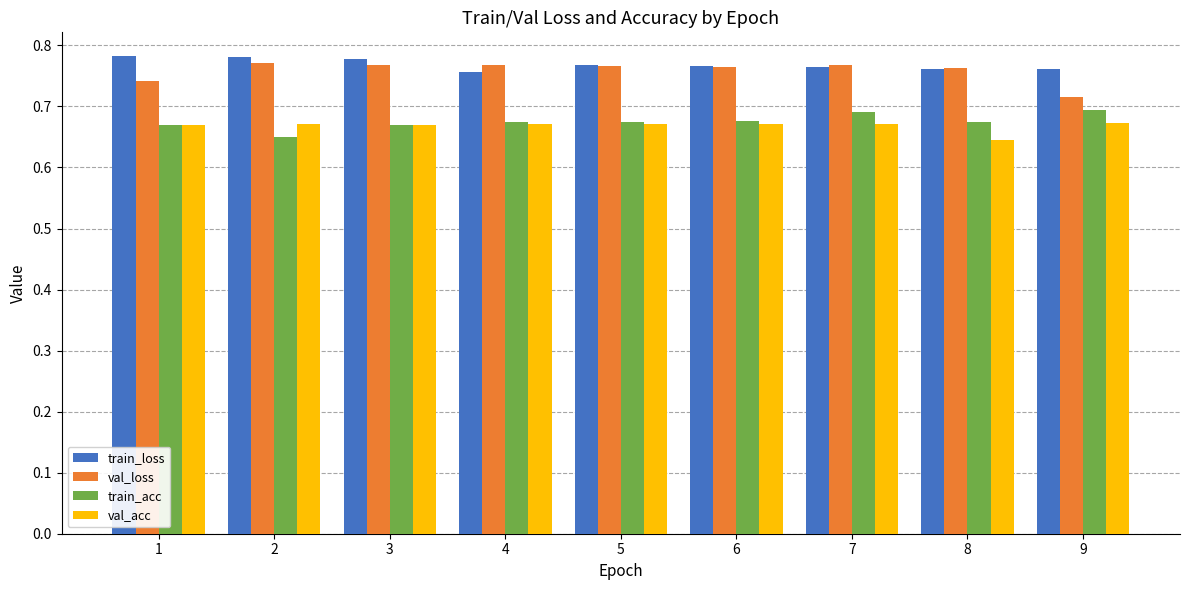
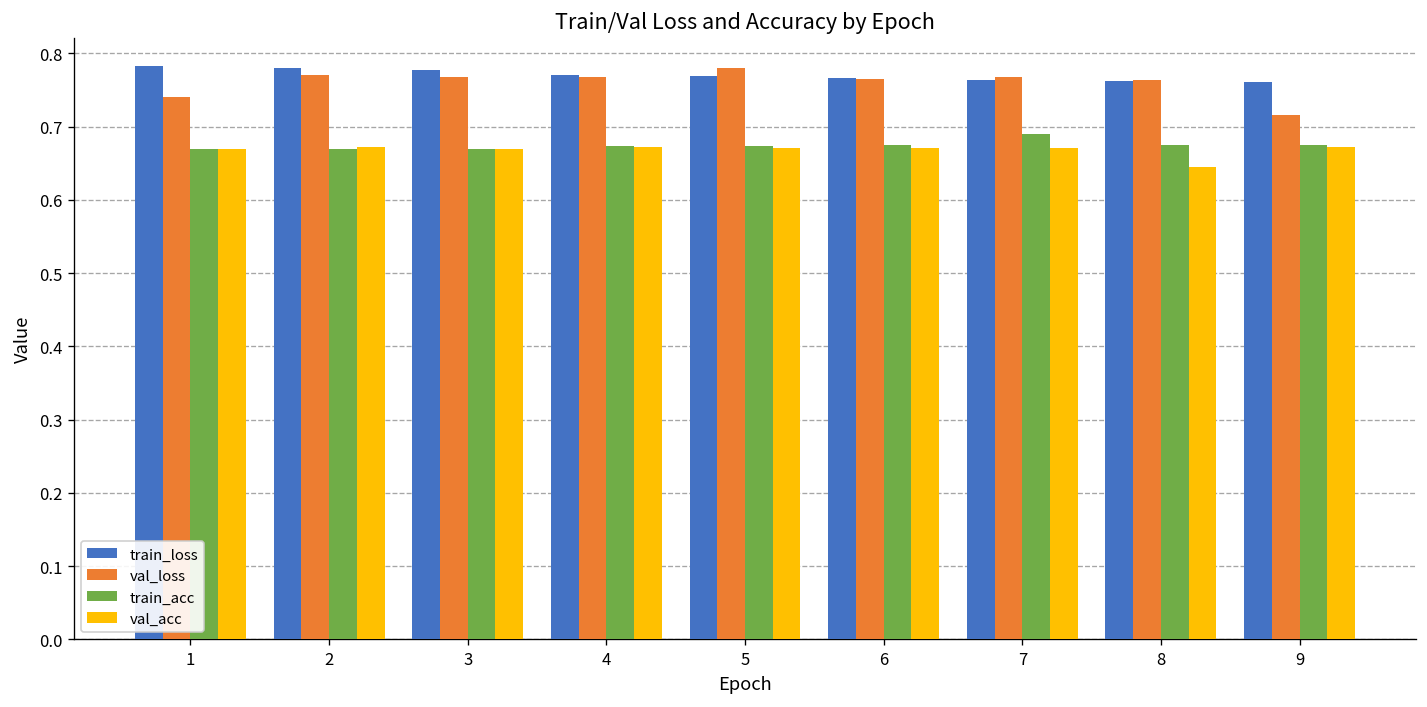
  {
    "train_loss": {
      "1": 0.78,
      "2": 0.78,
      "3": 0.78,
-     "4": 0.76,
+     "4": 0.77,
      "5": 0.77,
      "6": 0.77,
      "7": 0.76,
      "8": 0.76,
      "9": 0.76
    },
    "val_loss": {
      "1": 0.74,
      "2": 0.77,
      "3": 0.77,
      "4": 0.77,
-     "5": 0.77,
+     "5": 0.78,
      "6": 0.76,
      "7": 0.77,
      "8": 0.76,
      "9": 0.72
    },
    "train_acc": {
      "1": 0.67,
-     "2": 0.65,
+     "2": 0.67,
      "3": 0.67,
      "4": 0.67,
      "5": 0.67,
      "6": 0.68,
      "7": 0.69,
      "8": 0.67,
-     "9": 0.69
+     "9": 0.68
    },
    "val_acc": {
      "1": 0.67,
      "2": 0.67,
      "3": 0.67,
      "4": 0.67,
      "5": 0.67,
      "6": 0.67,
      "7": 0.67,
      "8": 0.65,
      "9": 0.67
    }
  }
